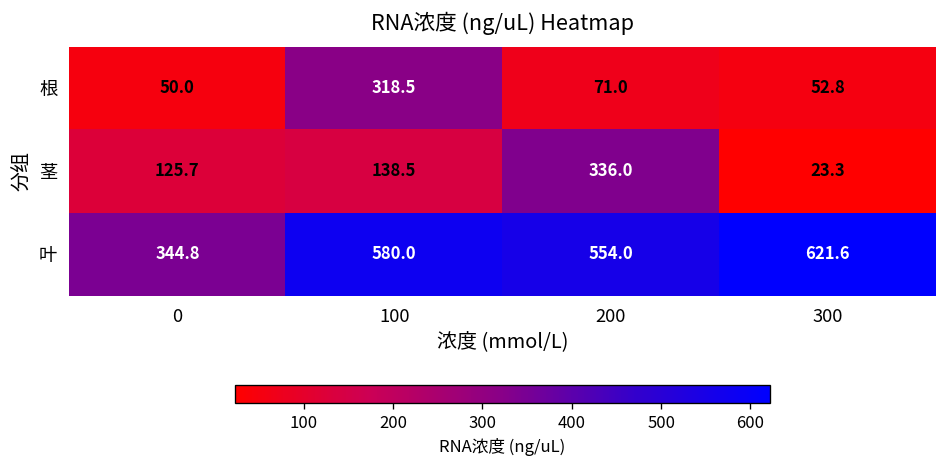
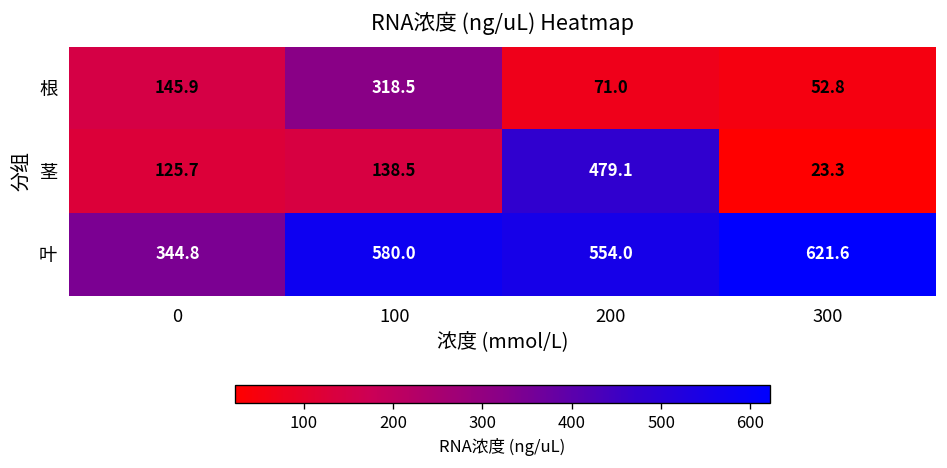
  {
    "根": {
-     "0": 50.0,
+     "0": 145.9,
      "100": 318.5,
      "200": 71.0,
      "300": 52.8
    },
    "茎": {
      "0": 125.7,
      "100": 138.5,
-     "200": 336.0,
+     "200": 479.1,
      "300": 23.3
    },
    "叶": {
      "0": 344.8,
      "100": 580.0,
      "200": 554.0,
      "300": 621.6
    }
  }
